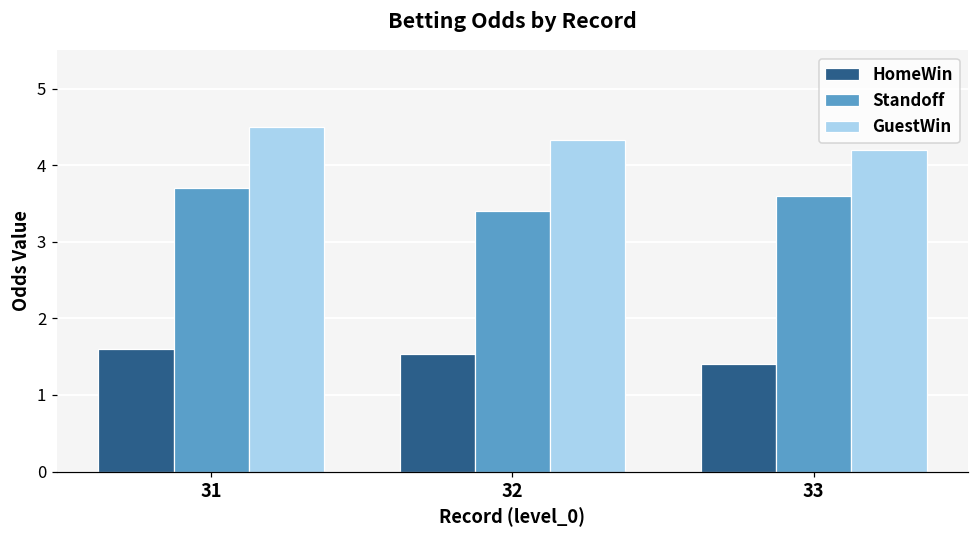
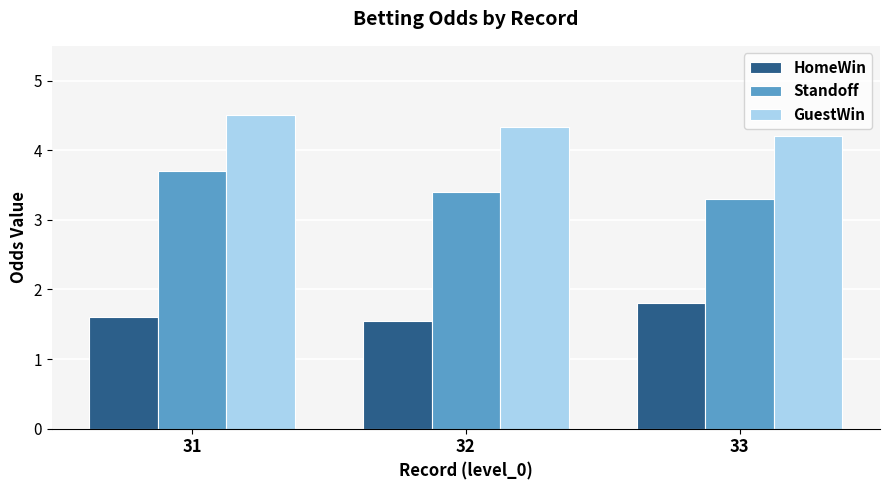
  {
    "HomeWin": {
      "31": 1.6,
      "32": 1.5,
-     "33": 1.4
+     "33": 1.8
    },
    "Standoff": {
      "31": 3.7,
      "32": 3.4,
-     "33": 3.6
+     "33": 3.3
    },
    "GuestWin": {
      "31": 4.5,
      "32": 4.3,
      "33": 4.2
    }
  }
